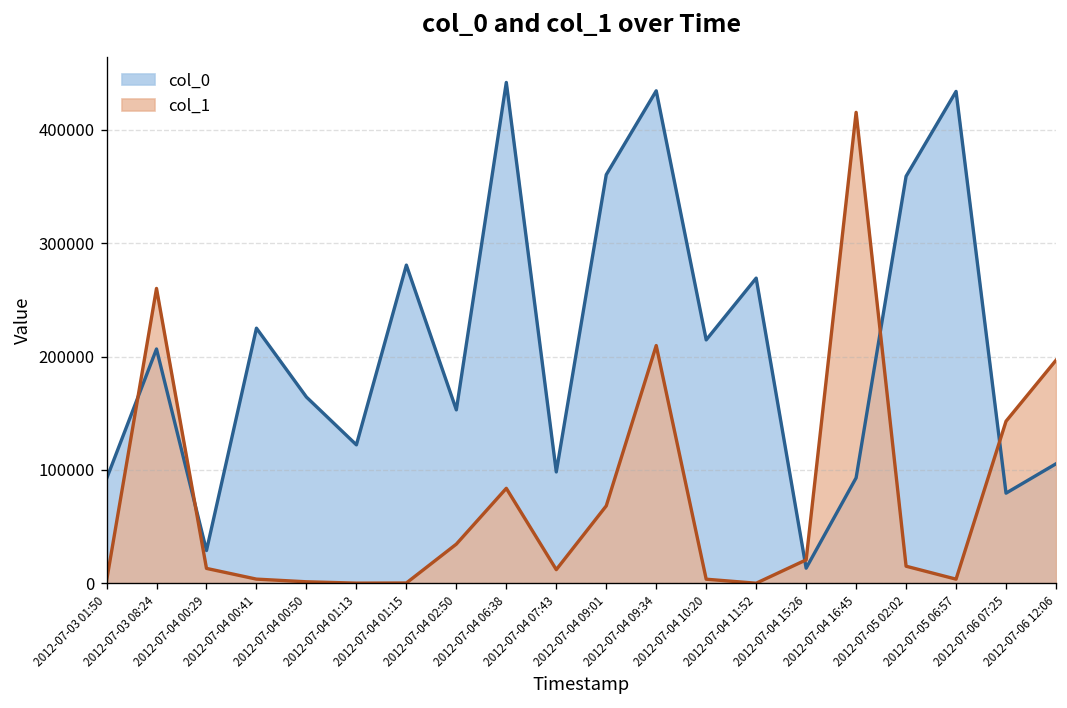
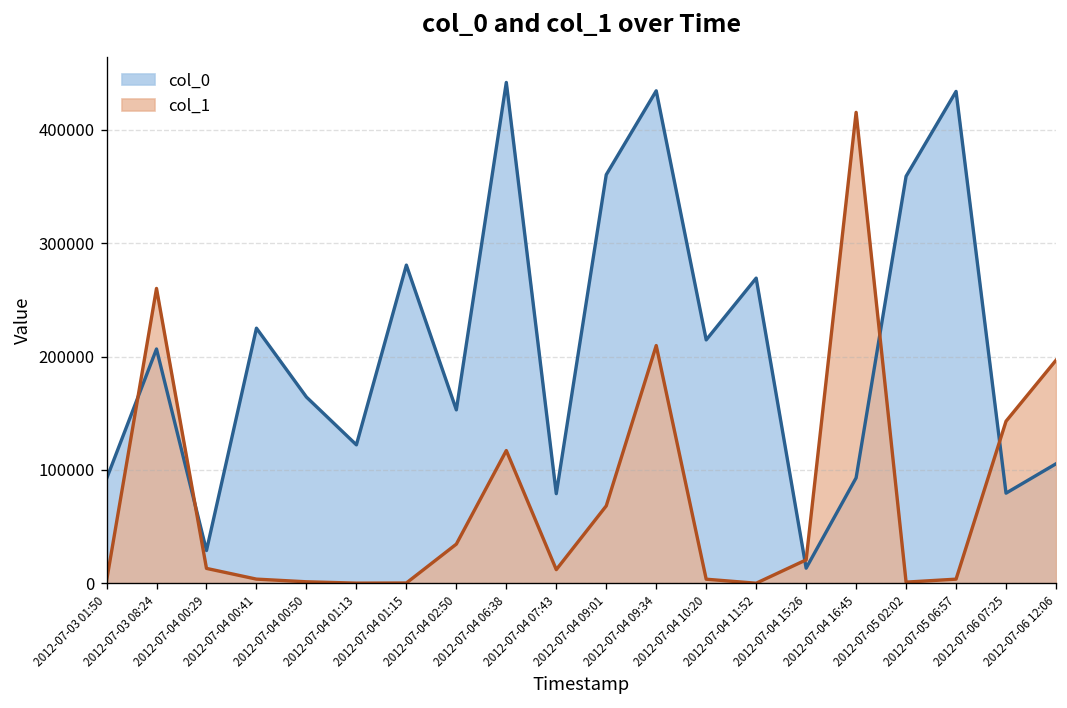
  {
    "col_0": {
      "2012-07-03 01:50": 90000,
      "2012-07-03 08:24": 210000,
      "2012-07-04 00:29": 30000,
      "2012-07-04 00:41": 230000,
      "2012-07-04 00:50": 160000,
      "2012-07-04 01:13": 120000,
      "2012-07-04 01:15": 280000,
      "2012-07-04 02:50": 150000,
      "2012-07-04 06:38": 440000,
-     "2012-07-04 07:43": 100000,
+     "2012-07-04 07:43": 80000,
      "2012-07-04 09:01": 360000,
      "2012-07-04 09:34": 430000,
      "2012-07-04 10:20": 210000,
      "2012-07-04 11:52": 270000,
      "2012-07-04 15:26": 10000,
      "2012-07-04 16:45": 90000,
      "2012-07-05 02:02": 360000,
      "2012-07-05 06:57": 430000,
      "2012-07-06 07:25": 80000,
      "2012-07-06 12:06": 110000
    },
    "col_1": {
      "2012-07-03 01:50": 0,
      "2012-07-03 08:24": 260000,
      "2012-07-04 00:29": 10000,
      "2012-07-04 00:41": 0,
      "2012-07-04 00:50": 0,
      "2012-07-04 01:13": 0,
      "2012-07-04 01:15": 0,
      "2012-07-04 02:50": 30000,
-     "2012-07-04 06:38": 80000,
+     "2012-07-04 06:38": 120000,
      "2012-07-04 07:43": 10000,
      "2012-07-04 09:01": 70000,
      "2012-07-04 09:34": 210000,
      "2012-07-04 10:20": 0,
      "2012-07-04 11:52": 0,
      "2012-07-04 15:26": 20000,
      "2012-07-04 16:45": 420000,
-     "2012-07-05 02:02": 20000,
+     "2012-07-05 02:02": 0,
      "2012-07-05 06:57": 0,
      "2012-07-06 07:25": 140000,
      "2012-07-06 12:06": 200000
    }
  }
